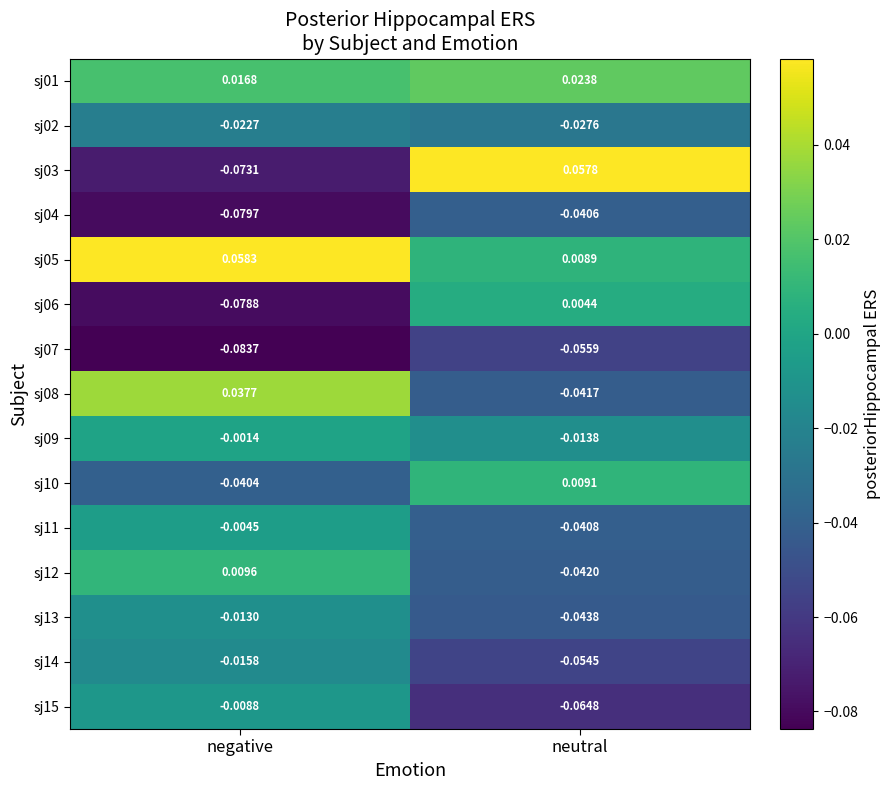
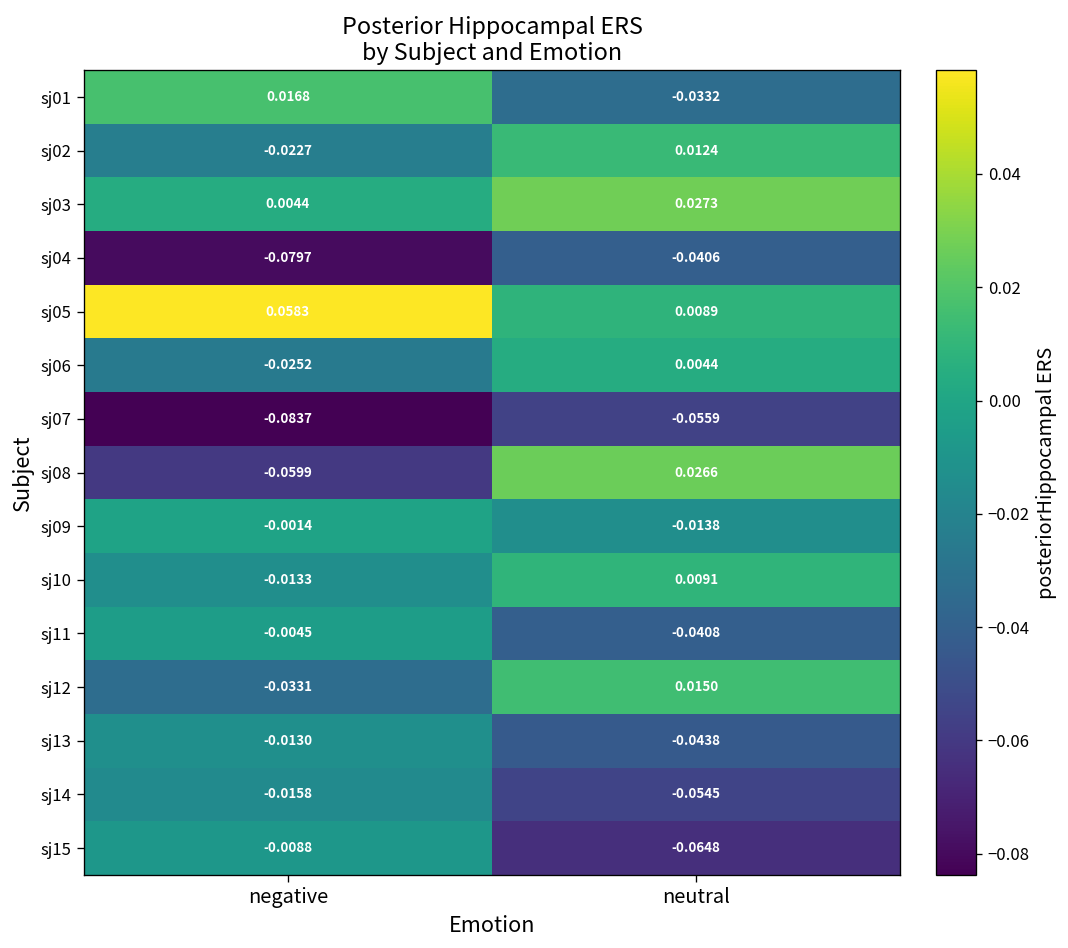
  {
    "sj01": {
      "negative": 0.0168,
-     "neutral": 0.0238
+     "neutral": -0.0332
    },
    "sj02": {
      "negative": -0.0227,
-     "neutral": -0.0276
+     "neutral": 0.0124
    },
    "sj03": {
-     "negative": -0.0731,
-     "neutral": 0.0578
+     "negative": 0.0044,
+     "neutral": 0.0273
    },
    "sj04": {
      "negative": -0.0797,
      "neutral": -0.0406
    },
    "sj05": {
      "negative": 0.0583,
      "neutral": 0.0089
    },
    "sj06": {
-     "negative": -0.0788,
+     "negative": -0.0252,
      "neutral": 0.0044
    },
    "sj07": {
      "negative": -0.0837,
      "neutral": -0.0559
    },
    "sj08": {
-     "negative": 0.0377,
-     "neutral": -0.0417
+     "negative": -0.0599,
+     "neutral": 0.0266
    },
    "sj09": {
      "negative": -0.0014,
      "neutral": -0.0138
    },
    "sj10": {
-     "negative": -0.0404,
+     "negative": -0.0133,
      "neutral": 0.0091
    },
    "sj11": {
      "negative": -0.0045,
      "neutral": -0.0408
    },
    "sj12": {
-     "negative": 0.0096,
-     "neutral": -0.0420
+     "negative": -0.0331,
+     "neutral": 0.0150
    },
    "sj13": {
      "negative": -0.0130,
      "neutral": -0.0438
    },
    "sj14": {
      "negative": -0.0158,
      "neutral": -0.0545
    },
    "sj15": {
      "negative": -0.0088,
      "neutral": -0.0648
    }
  }
